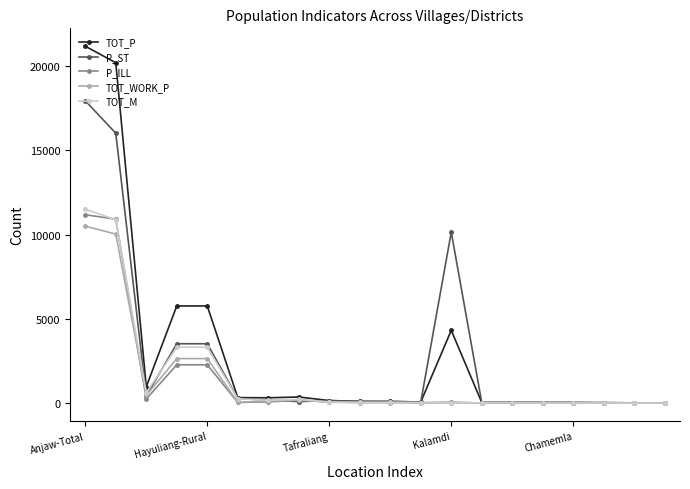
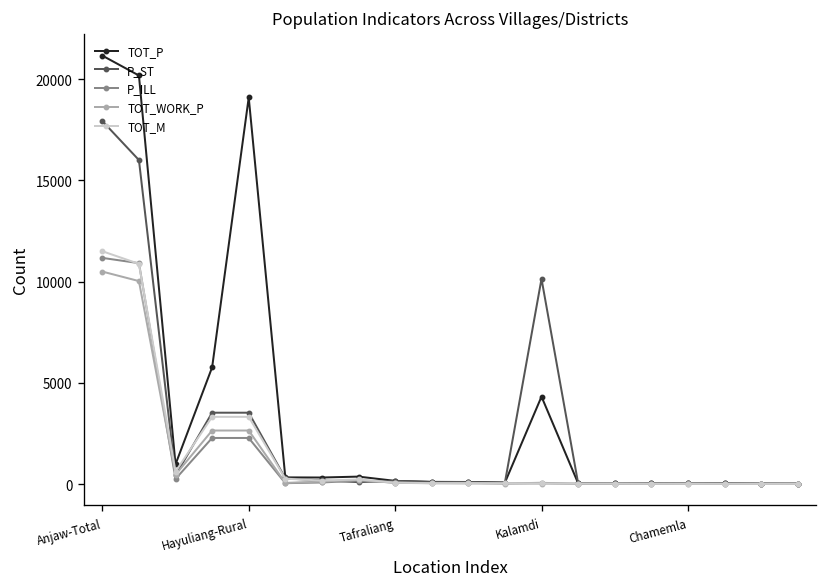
  {
    "TOT_P": {
      "Anjaw-Total": 21200,
-     "Hayuliang-Rural": 5800,
+     "Hayuliang-Rural": 19100,
      "Kalamdi": 4300
    },
    "P_ST": {
      "Anjaw-Total": 17900,
      "Hayuliang-Rural": 3500,
      "Kalamdi": 10100
    }
  }
